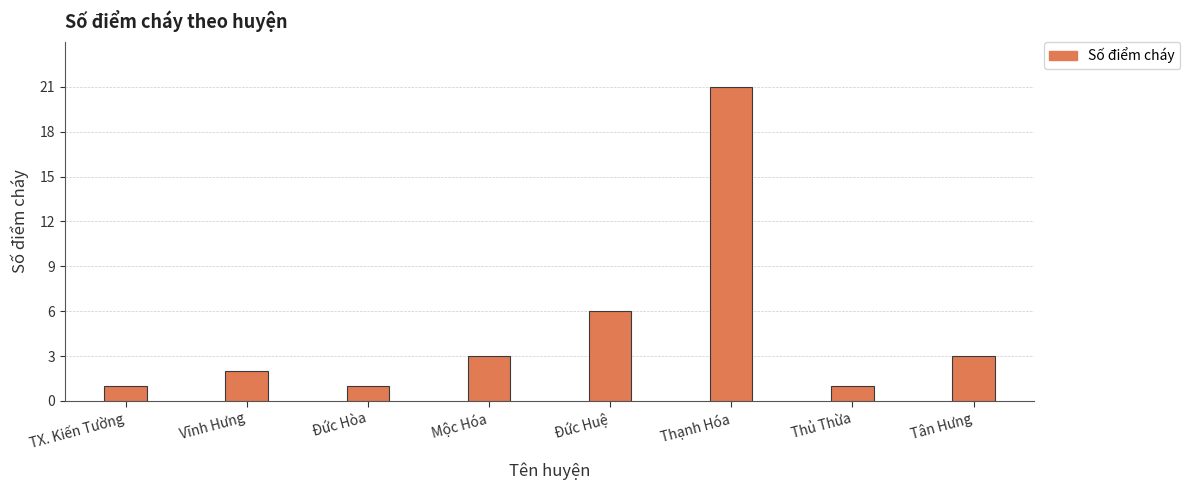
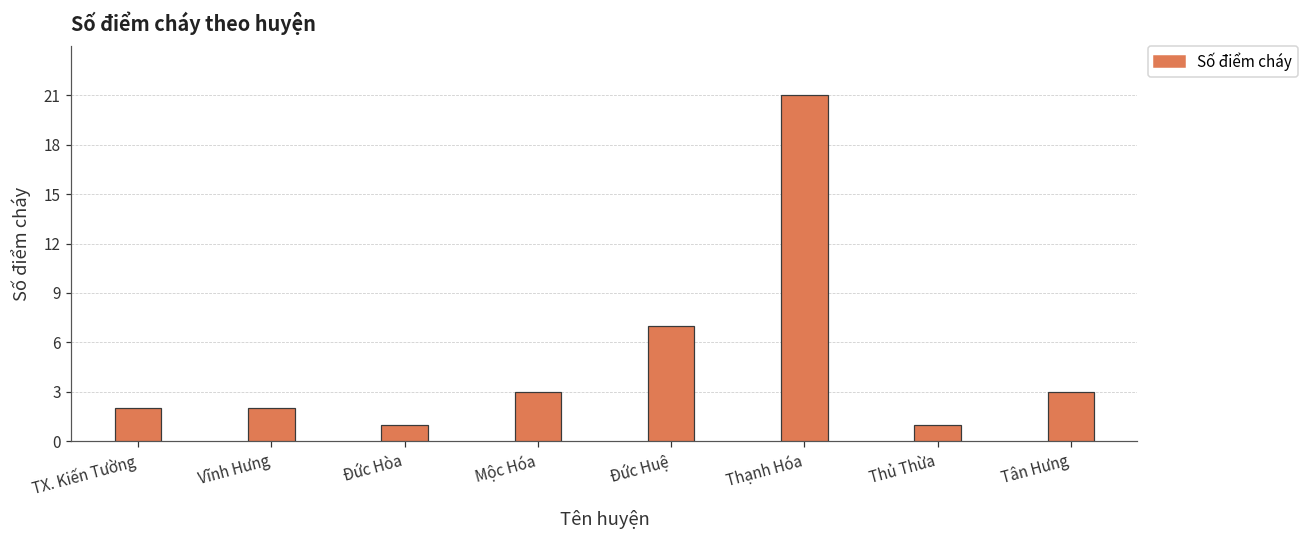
  {
-   "TX. Kiến Tường": 1,
+   "TX. Kiến Tường": 2,
    "Vĩnh Hưng": 2,
    "Đức Hòa": 1,
    "Mộc Hóa": 3,
-   "Đức Huệ": 6,
+   "Đức Huệ": 7,
    "Thạnh Hóa": 21,
    "Thủ Thừa": 1,
    "Tân Hưng": 3
  }
